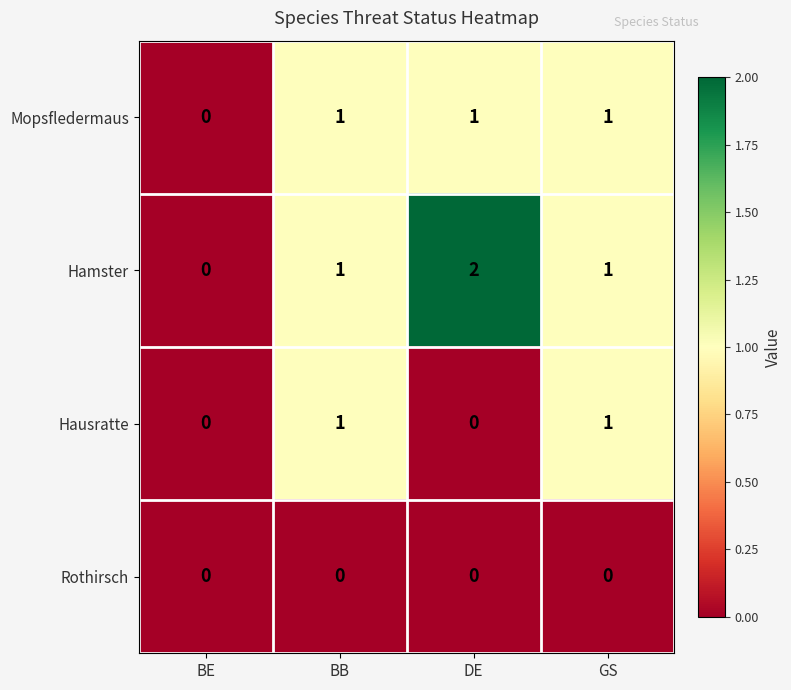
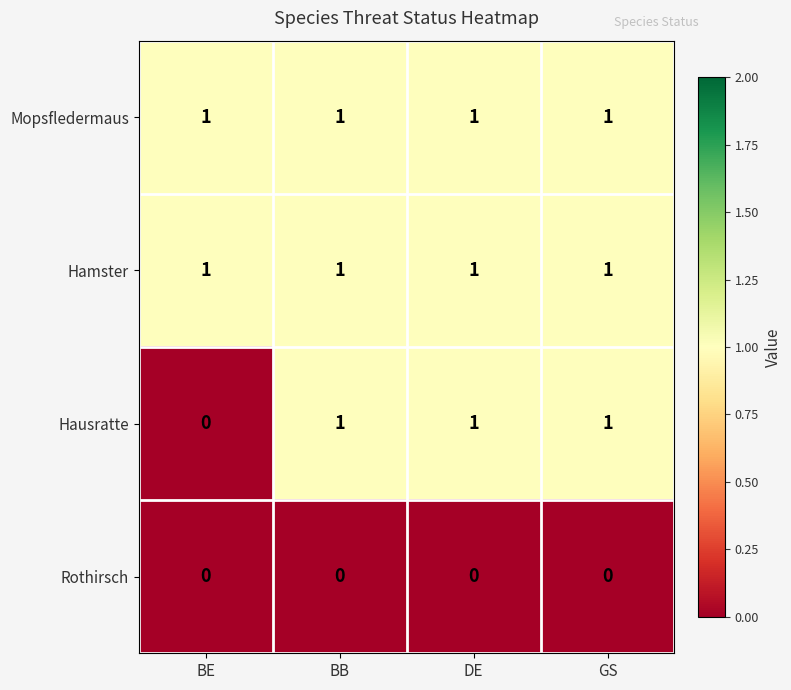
  {
    "Mopsfledermaus": {
-     "BE": 0,
+     "BE": 1,
      "BB": 1,
      "DE": 1,
      "GS": 1
    },
    "Hamster": {
-     "BE": 0,
+     "BE": 1,
      "BB": 1,
-     "DE": 2,
+     "DE": 1,
      "GS": 1
    },
    "Hausratte": {
      "BE": 0,
      "BB": 1,
-     "DE": 0,
+     "DE": 1,
      "GS": 1
    },
    "Rothirsch": {
      "BE": 0,
      "BB": 0,
      "DE": 0,
      "GS": 0
    }
  }
